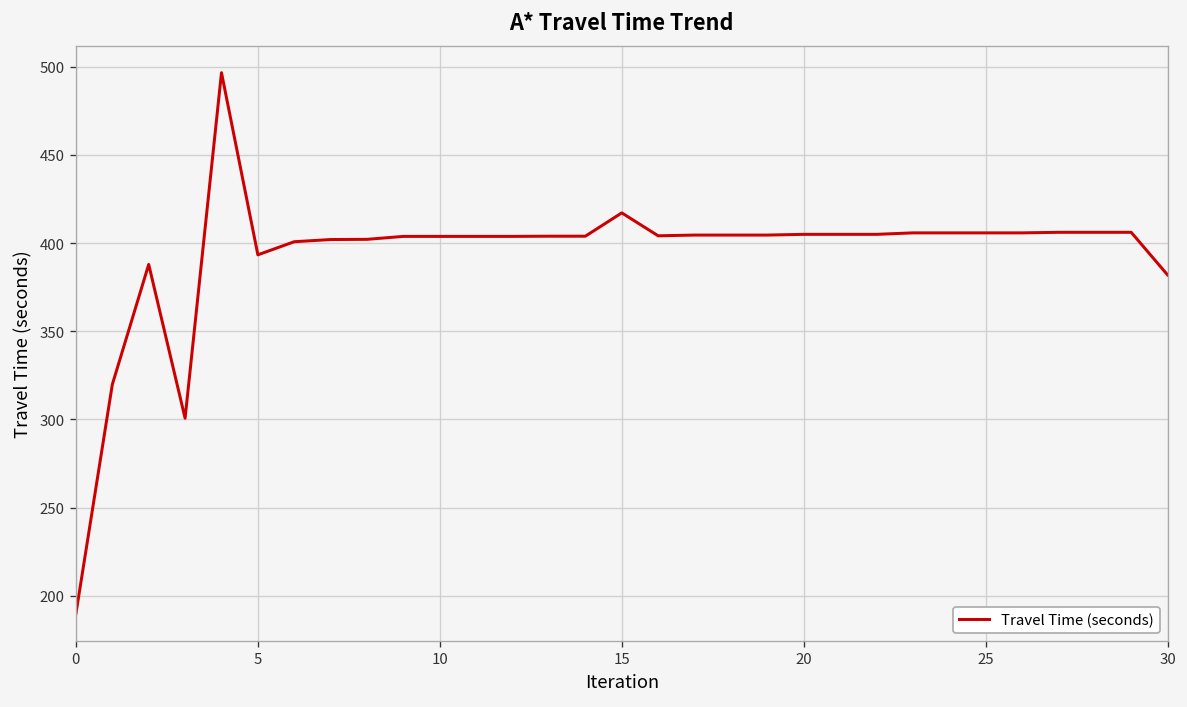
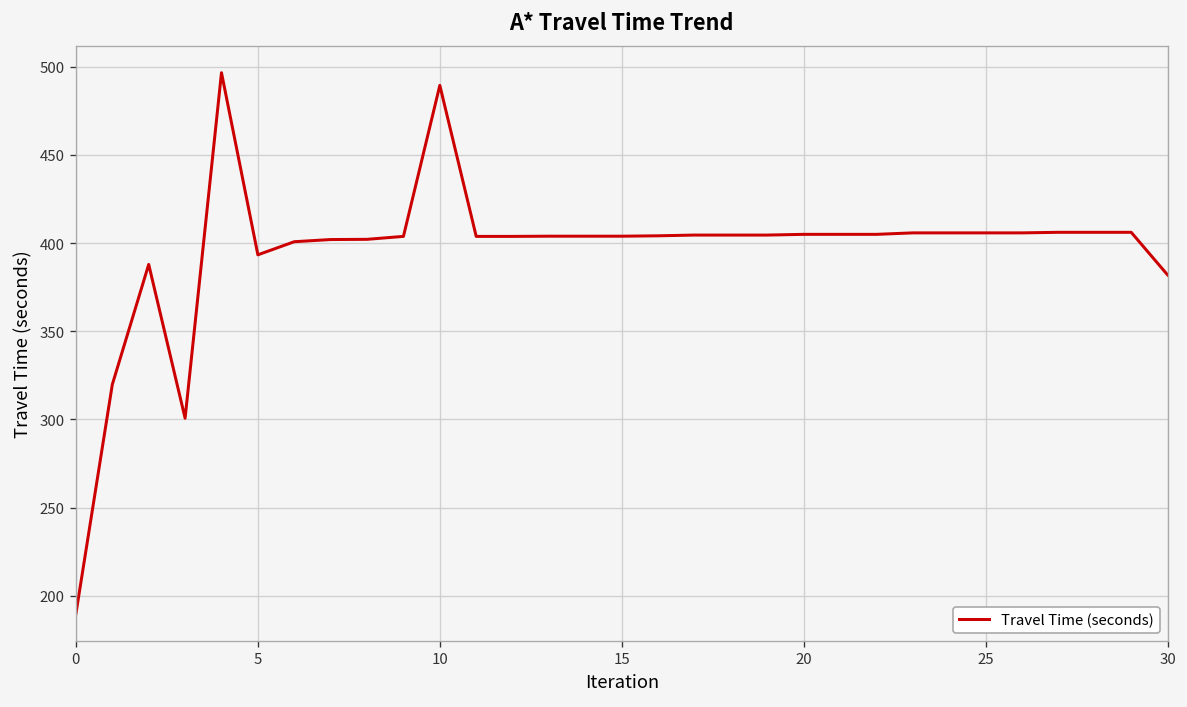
  {
    "0": 190,
    "5": 393,
-   "10": 404,
-   "15": 417,
+   "10": 489,
+   "15": 404,
    "20": 405,
    "25": 406,
    "30": 382
  }
